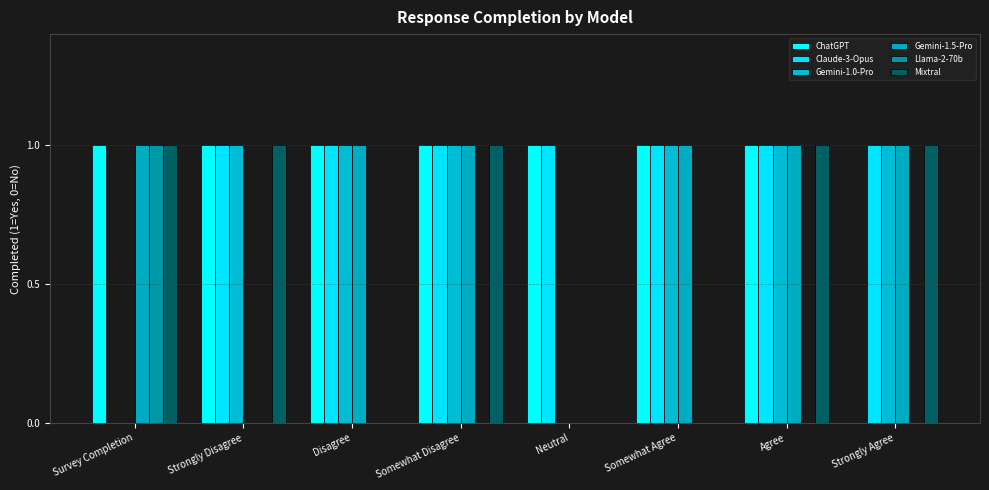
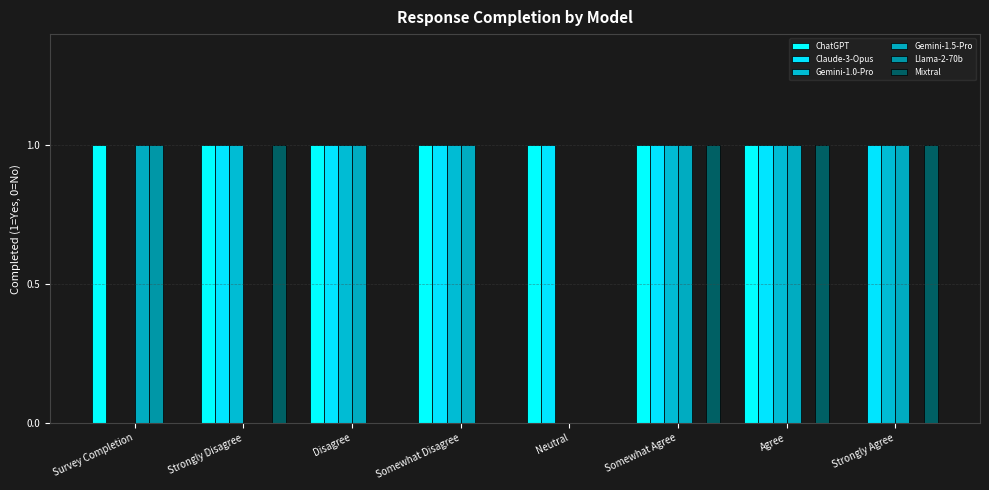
  {
    "Mixtral": {
-     "Survey Completion": 1,
+     "Survey Completion": 0,
      "Strongly Disagree": 1,
      "Disagree": 0,
-     "Somewhat Disagree": 1,
+     "Somewhat Disagree": 0,
      "Neutral": 0,
-     "Somewhat Agree": 0,
+     "Somewhat Agree": 1,
      "Agree": 1,
      "Strongly Agree": 1
    }
  }
